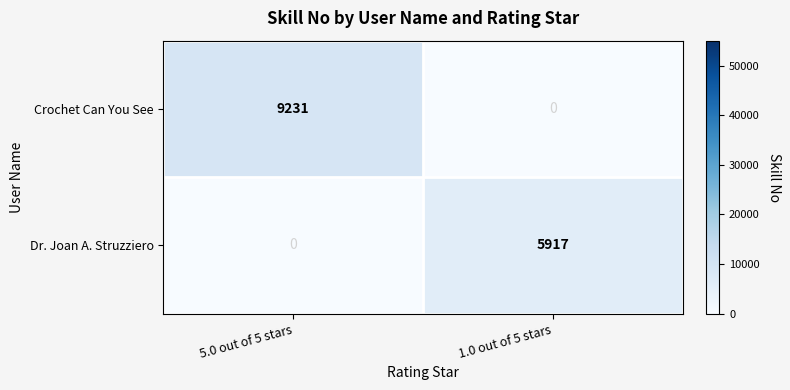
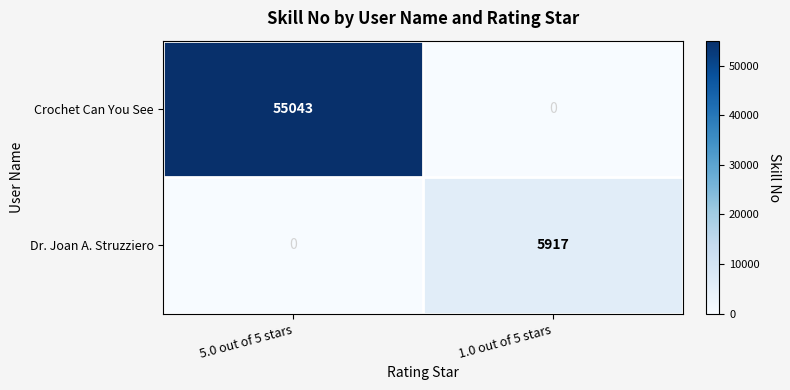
  {
    "Crochet Can You See": {
-     "5.0 out of 5 stars": 9231
+     "5.0 out of 5 stars": 55043
    },
    "Dr. Joan A. Struzziero": {
      "1.0 out of 5 stars": 5917
    }
  }
